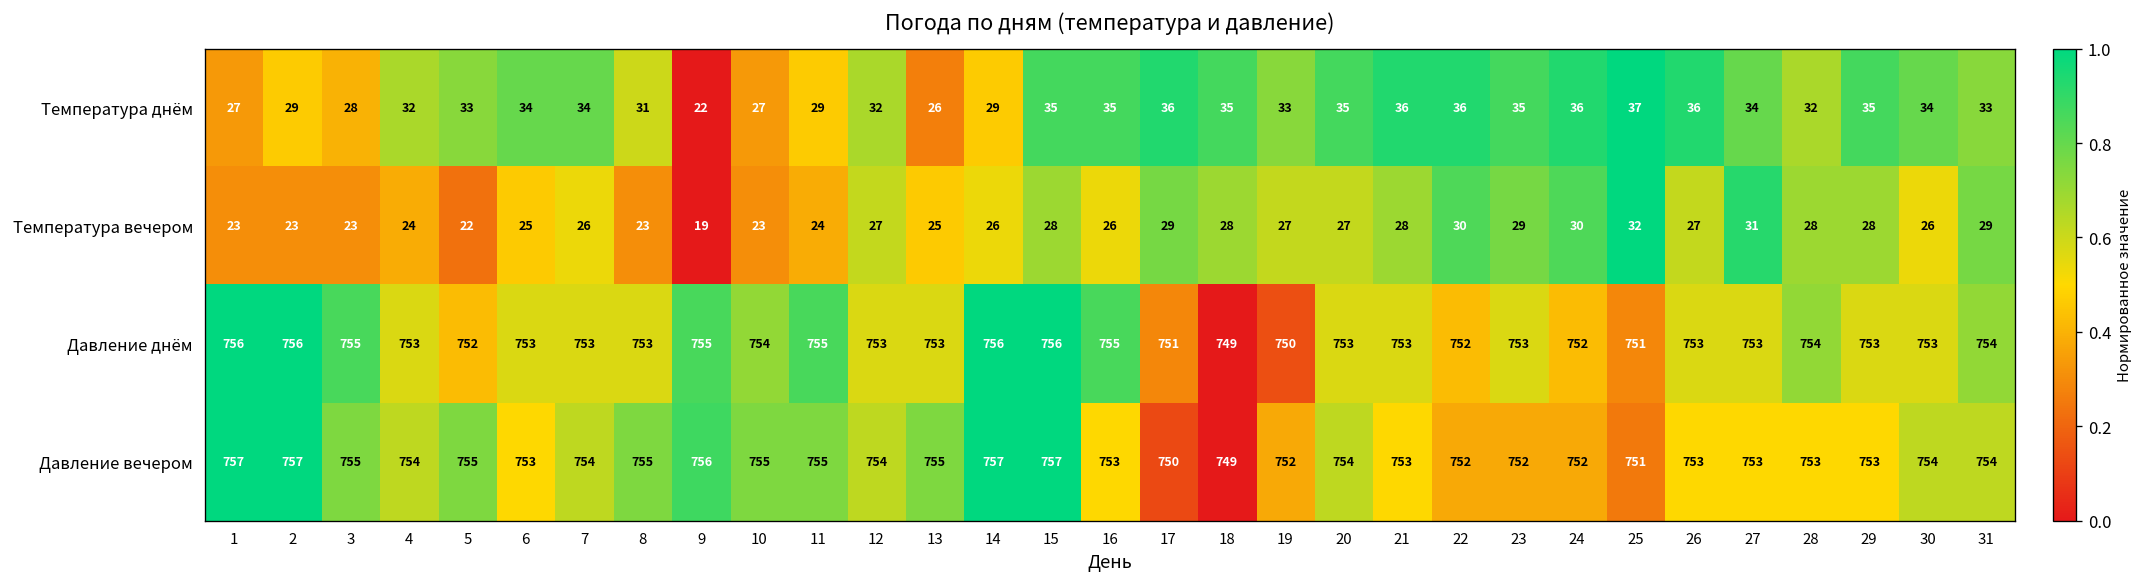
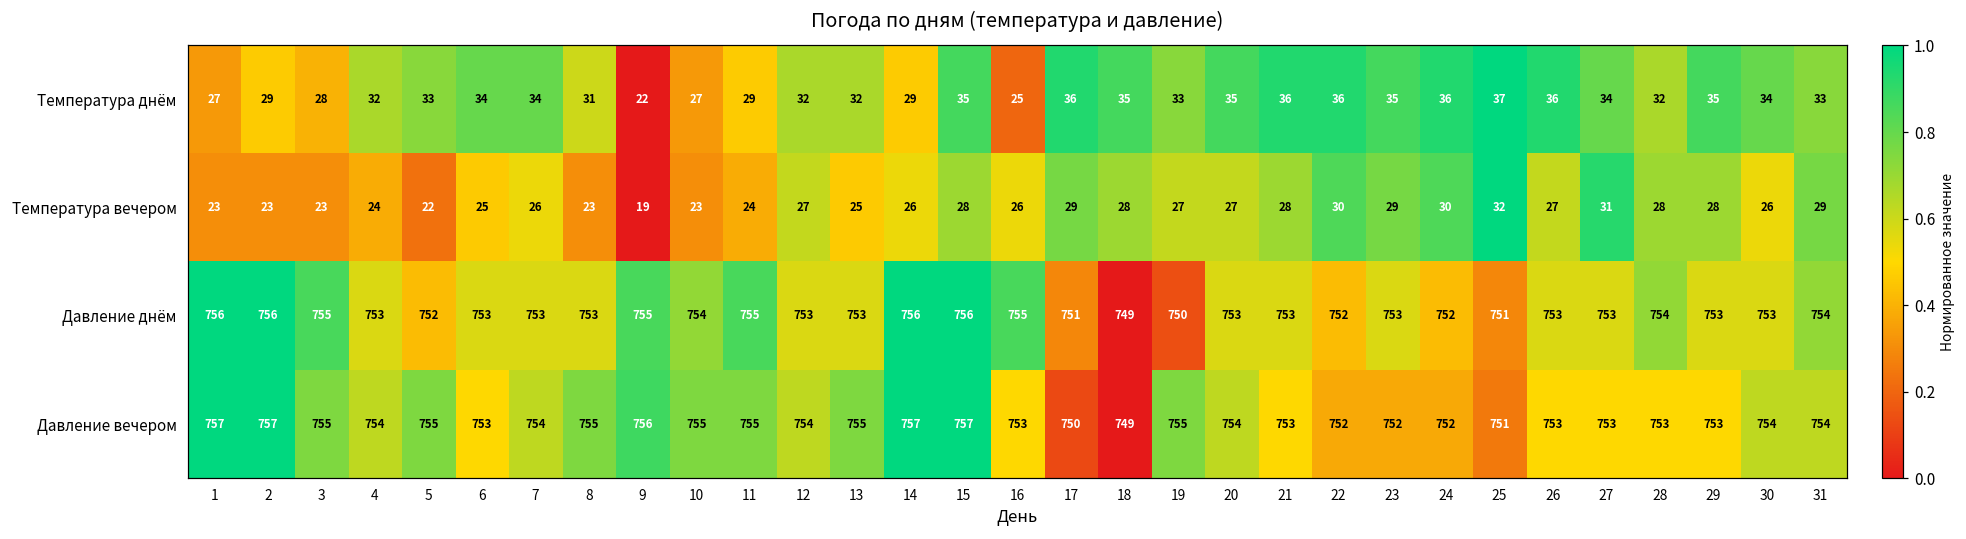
  {
    "Температура днём": {
      "1": 27,
      "2": 29,
      "3": 28,
      "4": 32,
      "5": 33,
      "6": 34,
      "7": 34,
      "8": 31,
      "9": 22,
      "10": 27,
      "11": 29,
      "12": 32,
-     "13": 26,
+     "13": 32,
      "14": 29,
      "15": 35,
-     "16": 35,
+     "16": 25,
      "17": 36,
      "18": 35,
      "19": 33,
      "20": 35,
      "21": 36,
      "22": 36,
      "23": 35,
      "24": 36,
      "25": 37,
      "26": 36,
      "27": 34,
      "28": 32,
      "29": 35,
      "30": 34,
      "31": 33
    },
    "Температура вечером": {
      "1": 23,
      "2": 23,
      "3": 23,
      "4": 24,
      "5": 22,
      "6": 25,
      "7": 26,
      "8": 23,
      "9": 19,
      "10": 23,
      "11": 24,
      "12": 27,
      "13": 25,
      "14": 26,
      "15": 28,
      "16": 26,
      "17": 29,
      "18": 28,
      "19": 27,
      "20": 27,
      "21": 28,
      "22": 30,
      "23": 29,
      "24": 30,
      "25": 32,
      "26": 27,
      "27": 31,
      "28": 28,
      "29": 28,
      "30": 26,
      "31": 29
    },
    "Давление днём": {
      "1": 756,
      "2": 756,
      "3": 755,
      "4": 753,
      "5": 752,
      "6": 753,
      "7": 753,
      "8": 753,
      "9": 755,
      "10": 754,
      "11": 755,
      "12": 753,
      "13": 753,
      "14": 756,
      "15": 756,
      "16": 755,
      "17": 751,
      "18": 749,
      "19": 750,
      "20": 753,
      "21": 753,
      "22": 752,
      "23": 753,
      "24": 752,
      "25": 751,
      "26": 753,
      "27": 753,
      "28": 754,
      "29": 753,
      "30": 753,
      "31": 754
    },
    "Давление вечером": {
      "1": 757,
      "2": 757,
      "3": 755,
      "4": 754,
      "5": 755,
      "6": 753,
      "7": 754,
      "8": 755,
      "9": 756,
      "10": 755,
      "11": 755,
      "12": 754,
      "13": 755,
      "14": 757,
      "15": 757,
      "16": 753,
      "17": 750,
      "18": 749,
-     "19": 752,
+     "19": 755,
      "20": 754,
      "21": 753,
      "22": 752,
      "23": 752,
      "24": 752,
      "25": 751,
      "26": 753,
      "27": 753,
      "28": 753,
      "29": 753,
      "30": 754,
      "31": 754
    }
  }
